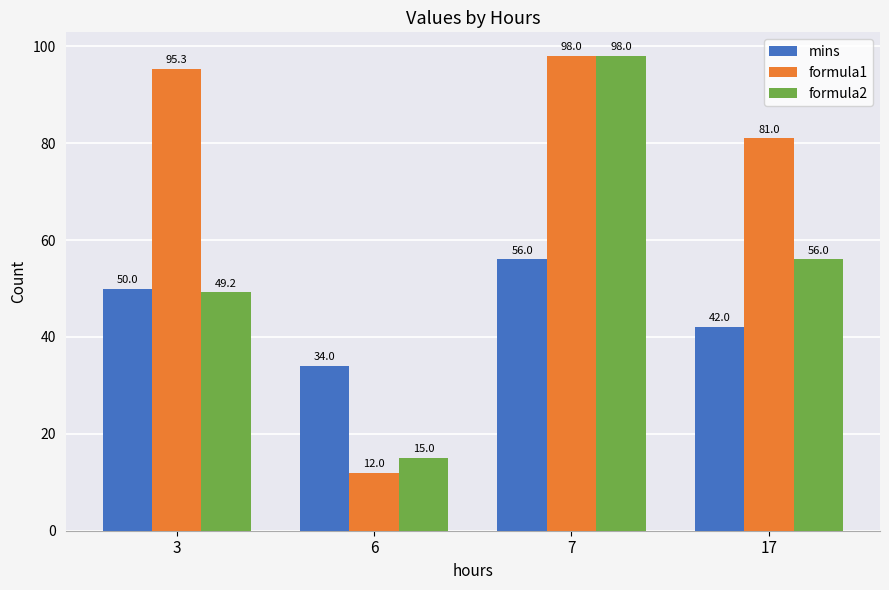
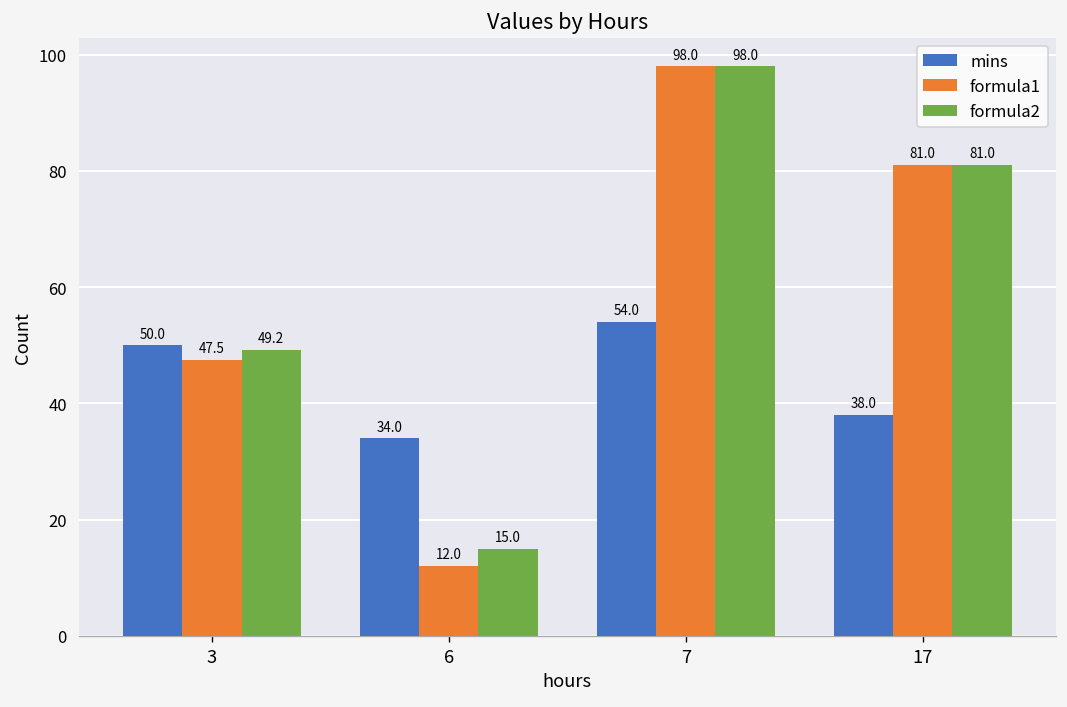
  {
    "mins": {
      "3": 50.0,
      "6": 34.0,
-     "7": 56.0,
-     "17": 42.0
+     "7": 54.0,
+     "17": 38.0
    },
    "formula1": {
-     "3": 95.3,
+     "3": 47.5,
      "6": 12.0,
      "7": 98.0,
      "17": 81.0
    },
    "formula2": {
      "3": 49.2,
      "6": 15.0,
      "7": 98.0,
-     "17": 56.0
+     "17": 81.0
    }
  }
